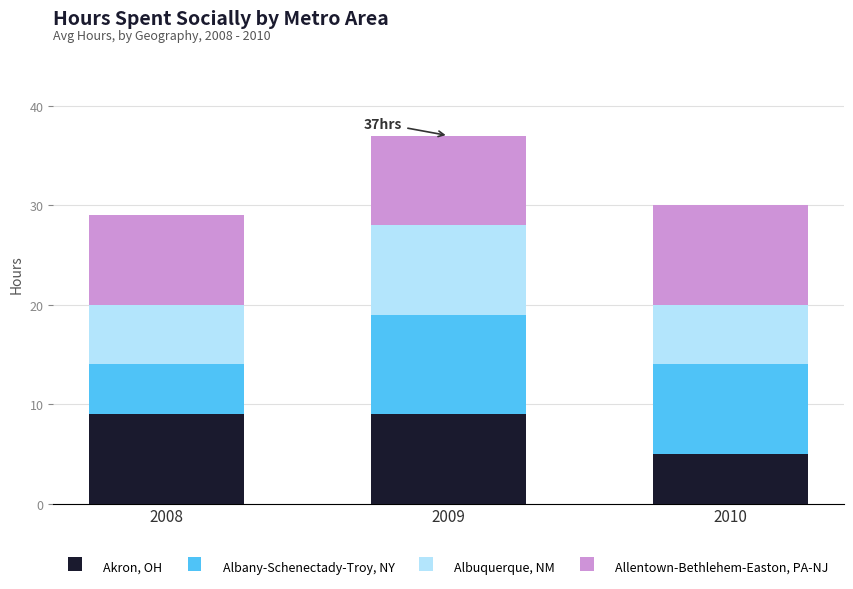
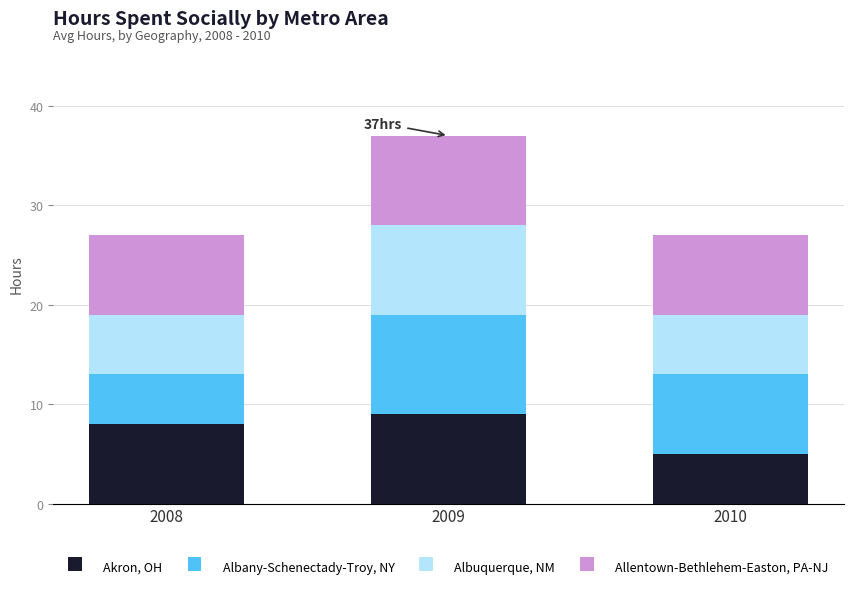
  {
    "Akron, OH": {
-     "2008": 9,
+     "2008": 8,
      "2009": 9,
      "2010": 5
    },
    "Albany-Schenectady-Troy, NY": {
      "2008": 5,
      "2009": 10,
-     "2010": 9
+     "2010": 8
    },
    "Albuquerque, NM": {
      "2008": 6,
      "2009": 9,
      "2010": 6
    },
    "Allentown-Bethlehem-Easton, PA-NJ": {
-     "2008": 9,
-     "2010": 10
+     "2008": 8,
+     "2010": 8
    }
  }
